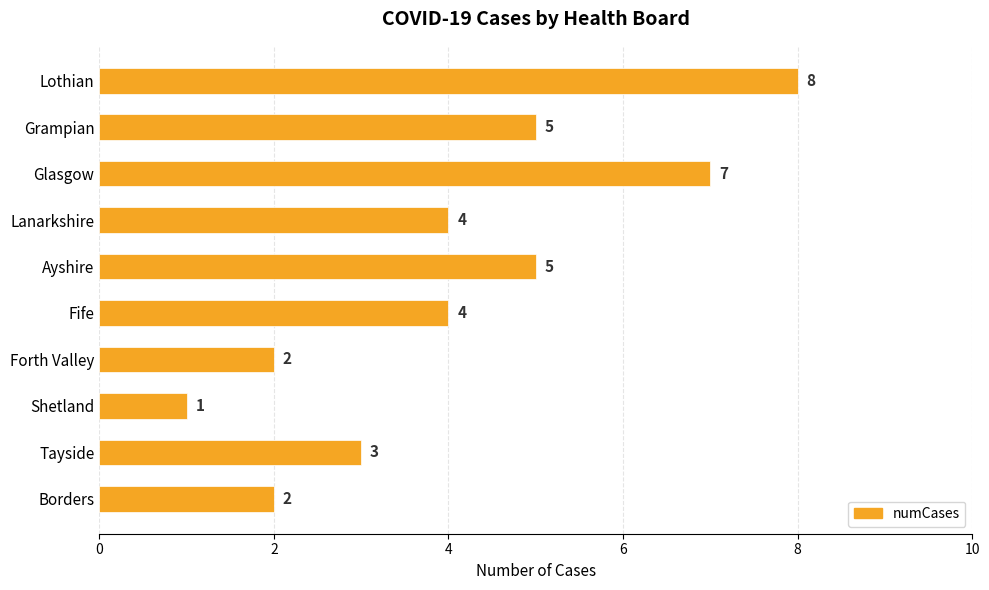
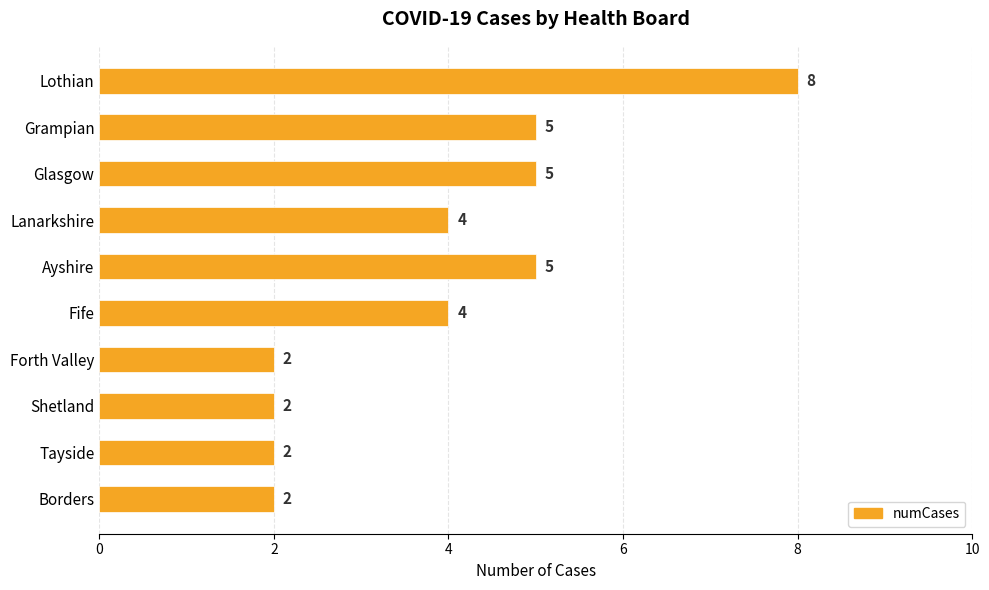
  {
    "Lothian": 8,
    "Grampian": 5,
-   "Glasgow": 7,
+   "Glasgow": 5,
    "Lanarkshire": 4,
    "Ayshire": 5,
    "Fife": 4,
    "Forth Valley": 2,
-   "Shetland": 1,
-   "Tayside": 3,
+   "Shetland": 2,
+   "Tayside": 2,
    "Borders": 2
  }
